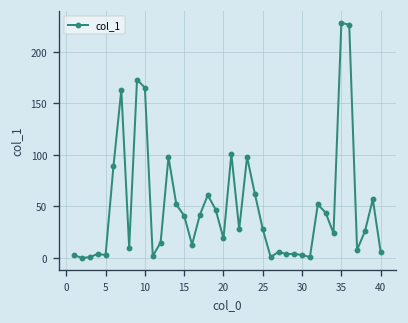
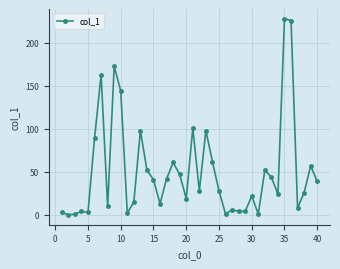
  {
    "5": 0,
-   "10": 170,
+   "10": 140,
    "15": 40,
    "20": 20,
    "25": 30,
-   "30": 0,
+   "30": 20,
    "35": 230,
-   "40": 10
+   "40": 40
  }
